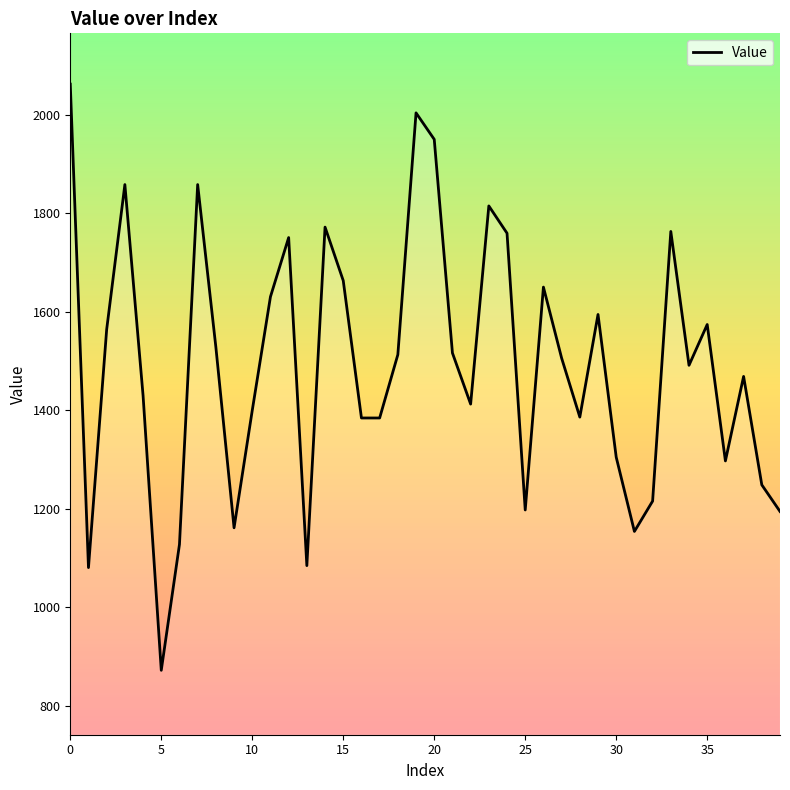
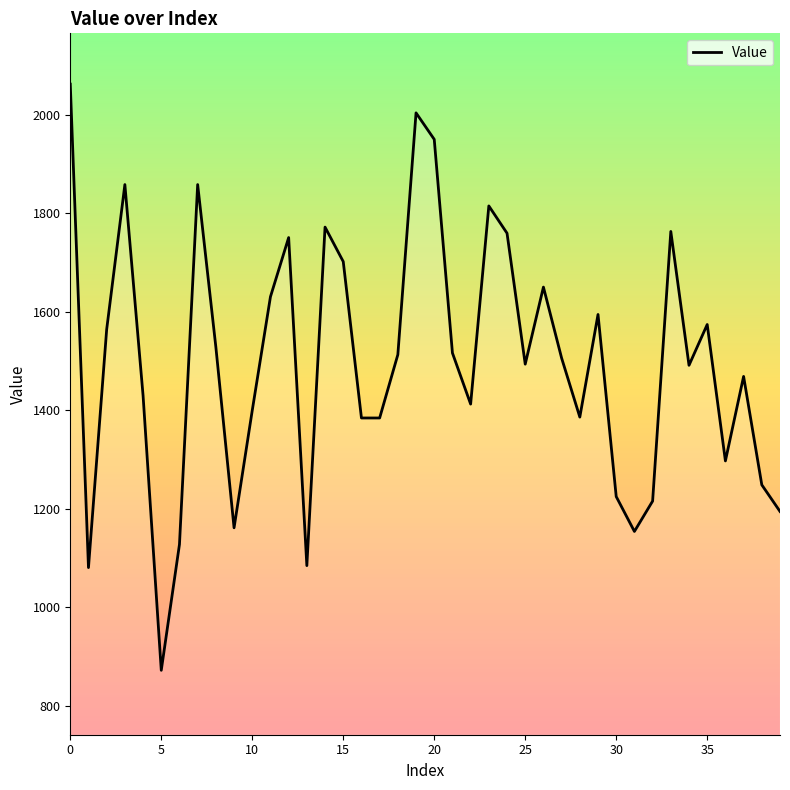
  {
    "0": 2060,
    "5": 870,
    "10": 1400,
-   "15": 1660,
+   "15": 1700,
    "20": 1950,
-   "25": 1200,
-   "30": 1300,
+   "25": 1490,
+   "30": 1220,
    "35": 1570
  }
